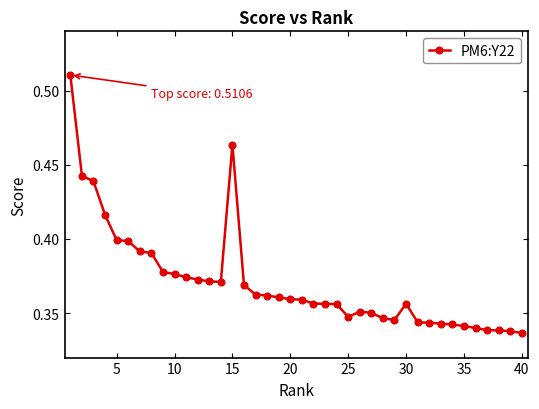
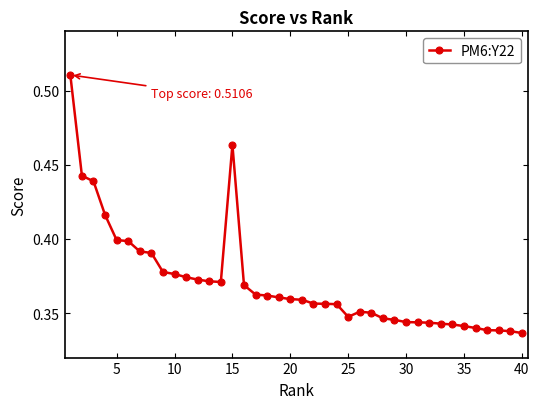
  {
    "5": 0.399,
    "10": 0.376,
    "15": 0.464,
    "20": 0.359,
    "25": 0.347,
-   "30": 0.356,
+   "30": 0.344,
    "35": 0.341,
    "40": 0.337
  }
